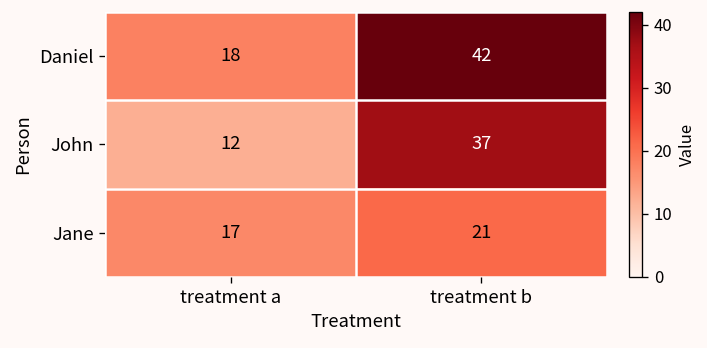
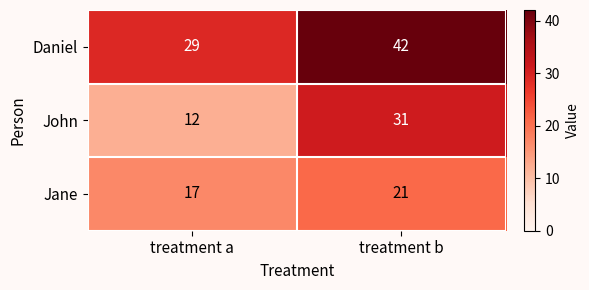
  {
    "Daniel": {
-     "treatment a": 18,
+     "treatment a": 29,
      "treatment b": 42
    },
    "John": {
      "treatment a": 12,
-     "treatment b": 37
+     "treatment b": 31
    },
    "Jane": {
      "treatment a": 17,
      "treatment b": 21
    }
  }
